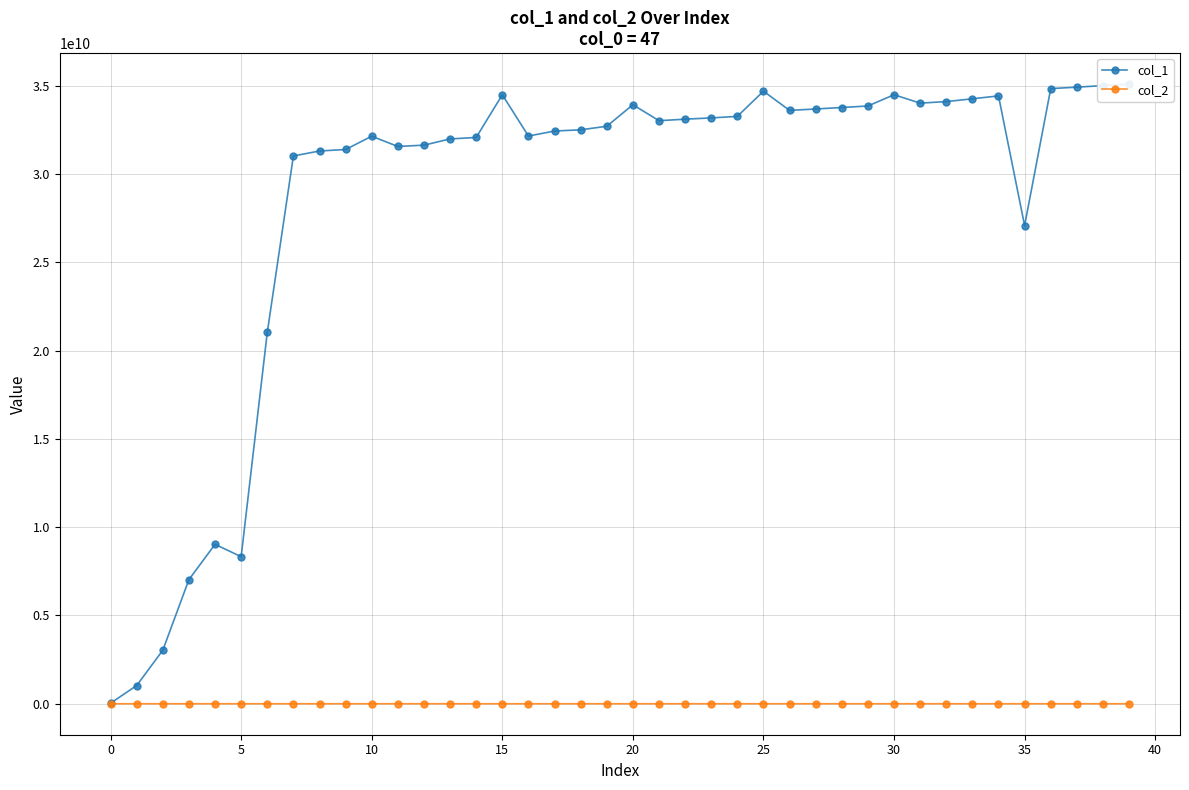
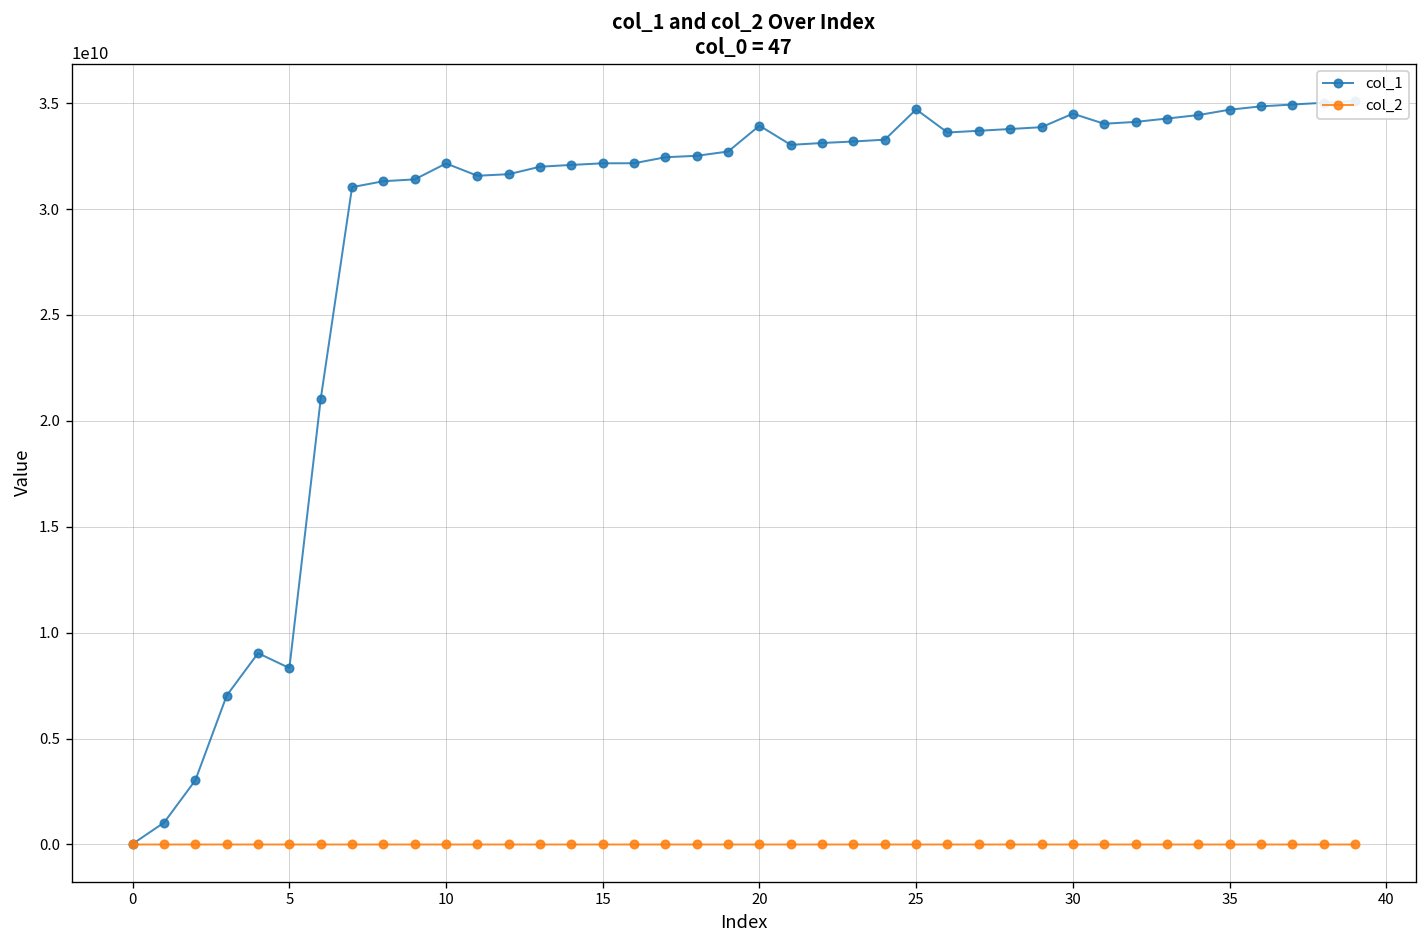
  {
    "col_1": {
      "5": 8300000000,
      "10": 32200000000,
-     "15": 34500000000,
+     "15": 32200000000,
      "20": 33900000000,
      "25": 34700000000,
      "30": 34500000000,
-     "35": 27100000000
+     "35": 34700000000
    },
    "col_2": {
      "5": 0,
      "10": 0,
      "15": 0,
      "20": 0,
      "25": 0,
      "30": 0,
      "35": 0
    }
  }
